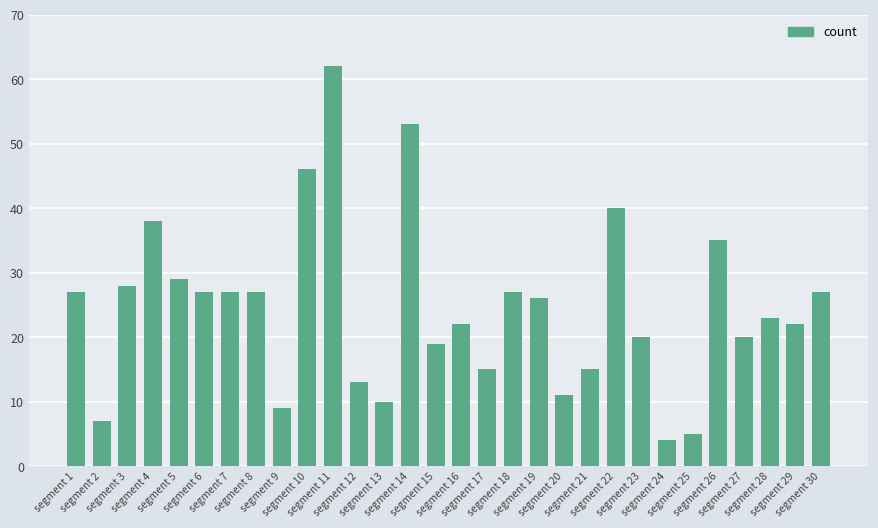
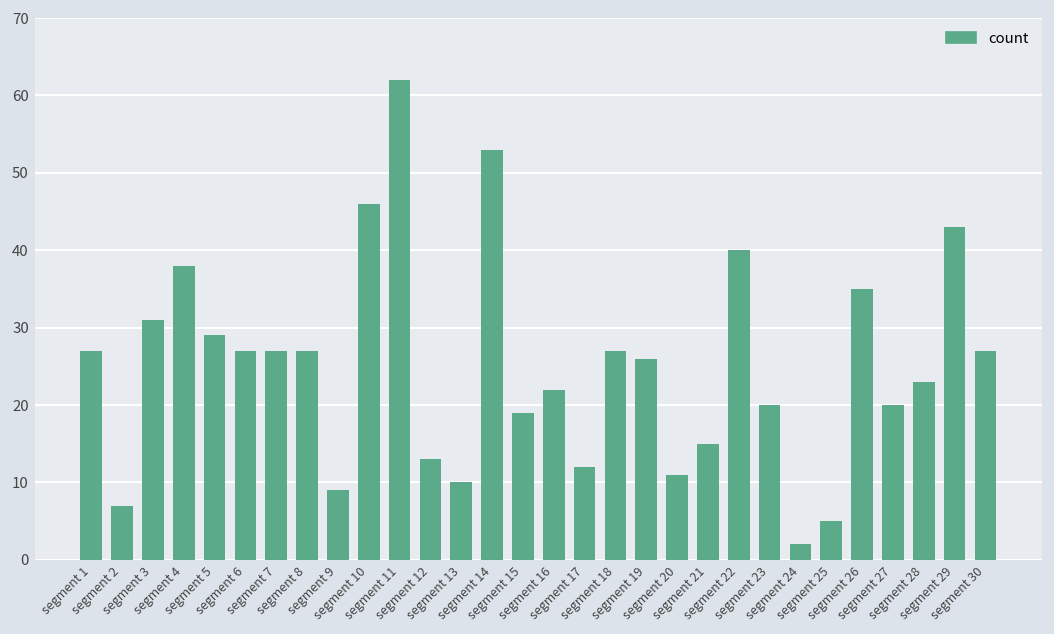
  {
    "segment 1": 27,
    "segment 2": 7,
-   "segment 3": 28,
+   "segment 3": 31,
    "segment 4": 38,
    "segment 5": 29,
    "segment 6": 27,
    "segment 7": 27,
    "segment 8": 27,
    "segment 9": 9,
    "segment 10": 46,
    "segment 11": 62,
    "segment 12": 13,
    "segment 13": 10,
    "segment 14": 53,
    "segment 15": 19,
    "segment 16": 22,
-   "segment 17": 15,
+   "segment 17": 12,
    "segment 18": 27,
    "segment 19": 26,
    "segment 20": 11,
    "segment 21": 15,
    "segment 22": 40,
    "segment 23": 20,
-   "segment 24": 4,
+   "segment 24": 2,
    "segment 25": 5,
    "segment 26": 35,
    "segment 27": 20,
    "segment 28": 23,
-   "segment 29": 22,
+   "segment 29": 43,
    "segment 30": 27
  }
